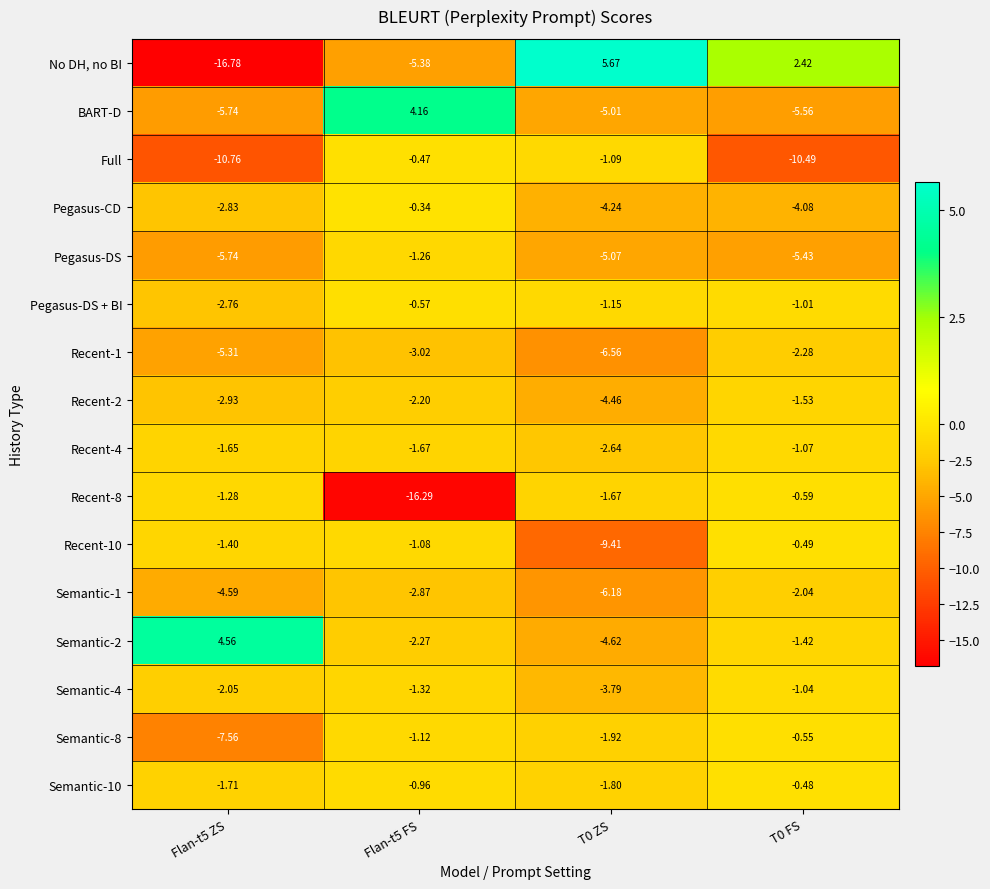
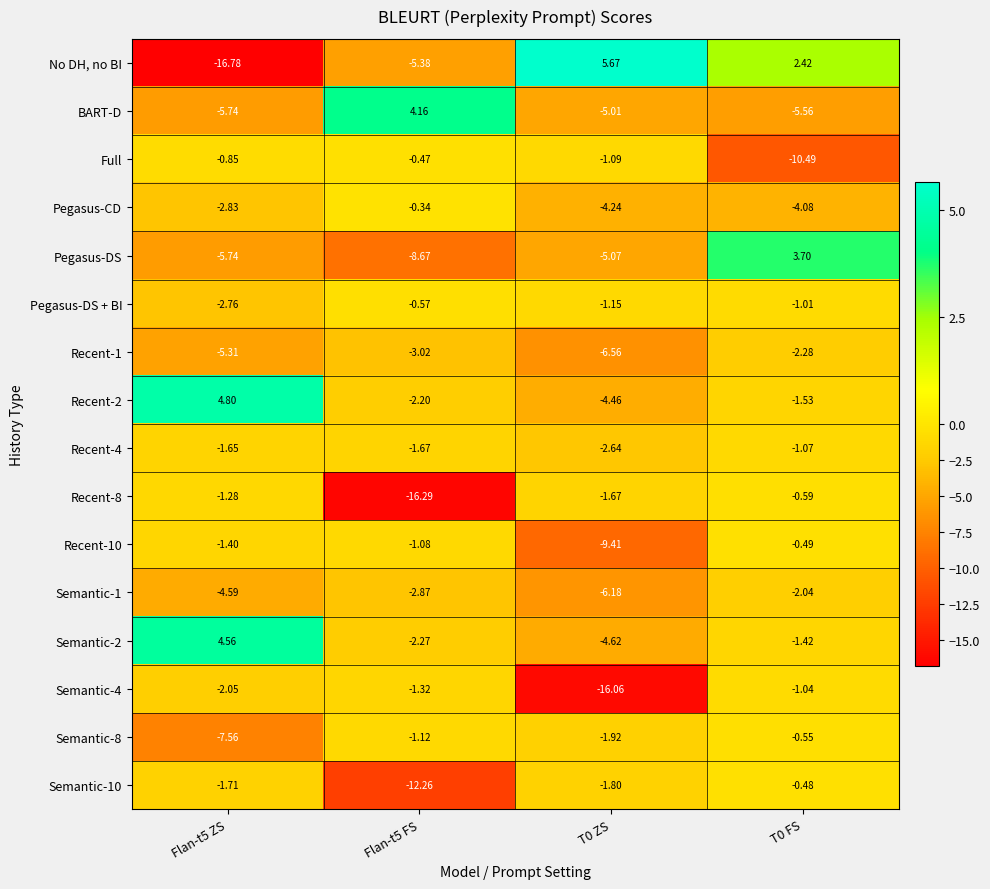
  {
    "No DH, no BI": {
      "Flan-t5 ZS": -16.78,
      "Flan-t5 FS": -5.38,
      "T0 ZS": 5.67,
      "T0 FS": 2.42
    },
    "BART-D": {
      "Flan-t5 ZS": -5.74,
      "Flan-t5 FS": 4.16,
      "T0 ZS": -5.01,
      "T0 FS": -5.56
    },
    "Full": {
-     "Flan-t5 ZS": -10.76,
+     "Flan-t5 ZS": -0.85,
      "Flan-t5 FS": -0.47,
      "T0 ZS": -1.09,
      "T0 FS": -10.49
    },
    "Pegasus-CD": {
      "Flan-t5 ZS": -2.83,
      "Flan-t5 FS": -0.34,
      "T0 ZS": -4.24,
      "T0 FS": -4.08
    },
    "Pegasus-DS": {
      "Flan-t5 ZS": -5.74,
-     "Flan-t5 FS": -1.26,
+     "Flan-t5 FS": -8.67,
      "T0 ZS": -5.07,
-     "T0 FS": -5.43
+     "T0 FS": 3.70
    },
    "Pegasus-DS + BI": {
      "Flan-t5 ZS": -2.76,
      "Flan-t5 FS": -0.57,
      "T0 ZS": -1.15,
      "T0 FS": -1.01
    },
    "Recent-1": {
      "Flan-t5 ZS": -5.31,
      "Flan-t5 FS": -3.02,
      "T0 ZS": -6.56,
      "T0 FS": -2.28
    },
    "Recent-2": {
-     "Flan-t5 ZS": -2.93,
+     "Flan-t5 ZS": 4.80,
      "Flan-t5 FS": -2.20,
      "T0 ZS": -4.46,
      "T0 FS": -1.53
    },
    "Recent-4": {
      "Flan-t5 ZS": -1.65,
      "Flan-t5 FS": -1.67,
      "T0 ZS": -2.64,
      "T0 FS": -1.07
    },
    "Recent-8": {
      "Flan-t5 ZS": -1.28,
      "Flan-t5 FS": -16.29,
      "T0 ZS": -1.67,
      "T0 FS": -0.59
    },
    "Recent-10": {
      "Flan-t5 ZS": -1.40,
      "Flan-t5 FS": -1.08,
      "T0 ZS": -9.41,
      "T0 FS": -0.49
    },
    "Semantic-1": {
      "Flan-t5 ZS": -4.59,
      "Flan-t5 FS": -2.87,
      "T0 ZS": -6.18,
      "T0 FS": -2.04
    },
    "Semantic-2": {
      "Flan-t5 ZS": 4.56,
      "Flan-t5 FS": -2.27,
      "T0 ZS": -4.62,
      "T0 FS": -1.42
    },
    "Semantic-4": {
      "Flan-t5 ZS": -2.05,
      "Flan-t5 FS": -1.32,
-     "T0 ZS": -3.79,
+     "T0 ZS": -16.06,
      "T0 FS": -1.04
    },
    "Semantic-8": {
      "Flan-t5 ZS": -7.56,
      "Flan-t5 FS": -1.12,
      "T0 ZS": -1.92,
      "T0 FS": -0.55
    },
    "Semantic-10": {
      "Flan-t5 ZS": -1.71,
-     "Flan-t5 FS": -0.96,
+     "Flan-t5 FS": -12.26,
      "T0 ZS": -1.80,
      "T0 FS": -0.48
    }
  }
